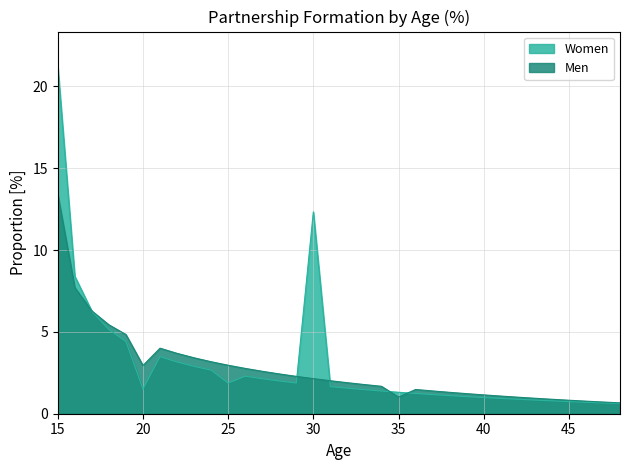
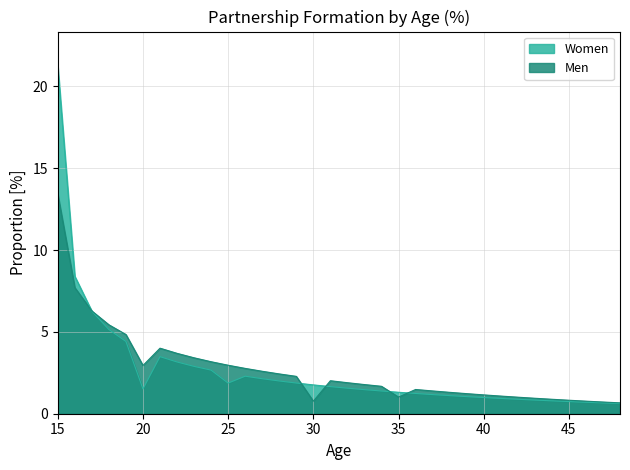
  {
    "Women": {
      "15": 21.2,
      "20": 1.5,
      "25": 1.9,
-     "30": 12.3,
+     "30": 1.8,
      "35": 1.3,
      "40": 1.0
    },
    "Men": {
      "15": 13.4,
      "20": 2.9,
      "25": 3.0,
-     "30": 2.1,
+     "30": 0.8,
      "35": 1.0,
      "40": 1.2
    }
  }
